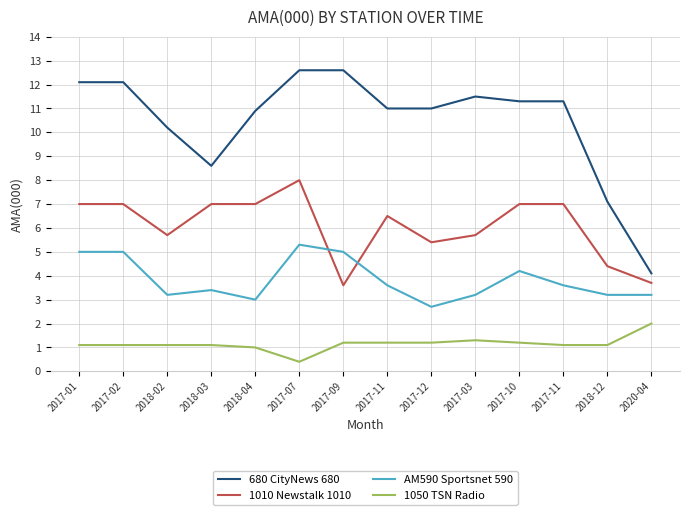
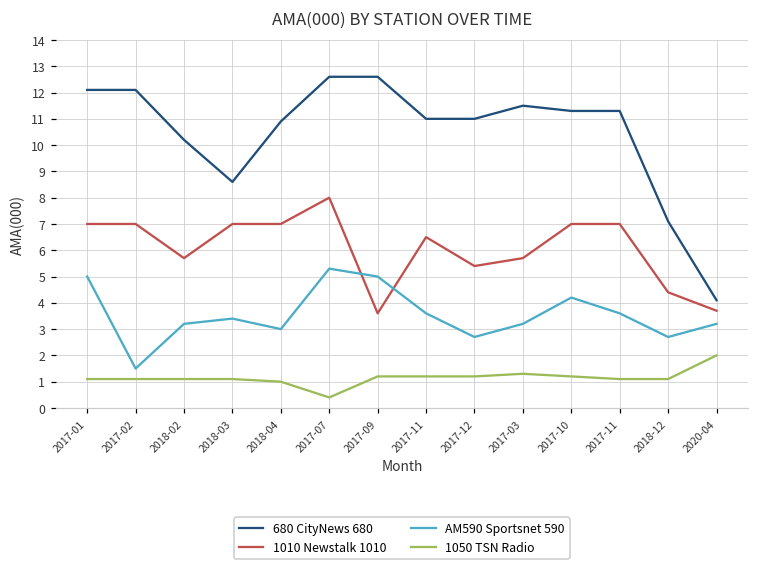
  {
    "680 CityNews 680": {
      "2017-01": 12.1,
      "2017-02": 12.1,
      "2018-02": 10.2,
      "2018-03": 8.6,
      "2018-04": 10.9,
      "2017-07": 12.6,
      "2017-09": 12.6,
      "2017-12": 11.0,
      "2017-03": 11.5,
      "2017-10": 11.3,
      "2018-12": 7.1,
      "2020-04": 4.1
    },
    "1010 Newstalk 1010": {
      "2017-01": 7.0,
      "2017-02": 7.0,
      "2018-02": 5.7,
      "2018-03": 7.0,
      "2018-04": 7.0,
      "2017-07": 8.0,
      "2017-09": 3.6,
      "2017-12": 5.4,
      "2017-03": 5.7,
      "2017-10": 7.0,
      "2018-12": 4.4,
      "2020-04": 3.7
    },
    "AM590 Sportsnet 590": {
      "2017-01": 5.0,
-     "2017-02": 5.0,
+     "2017-02": 1.5,
      "2018-02": 3.2,
      "2018-03": 3.4,
      "2018-04": 3.0,
      "2017-07": 5.3,
      "2017-09": 5.0,
      "2017-12": 2.7,
      "2017-03": 3.2,
      "2017-10": 4.2,
-     "2018-12": 3.2,
+     "2018-12": 2.7,
      "2020-04": 3.2
    },
    "1050 TSN Radio": {
      "2017-01": 1.1,
      "2017-02": 1.1,
      "2018-02": 1.1,
      "2018-03": 1.1,
      "2018-04": 1.0,
      "2017-07": 0.4,
      "2017-09": 1.2,
      "2017-12": 1.2,
      "2017-03": 1.3,
      "2017-10": 1.2,
      "2018-12": 1.1,
      "2020-04": 2.0
    }
  }
